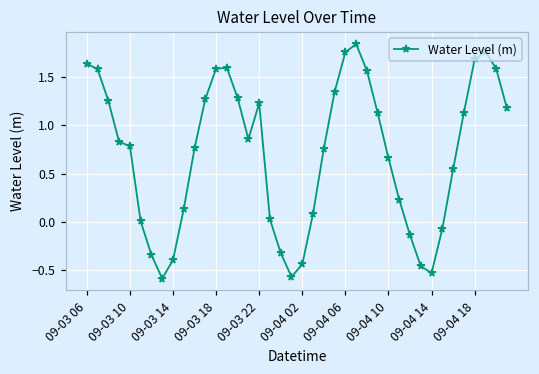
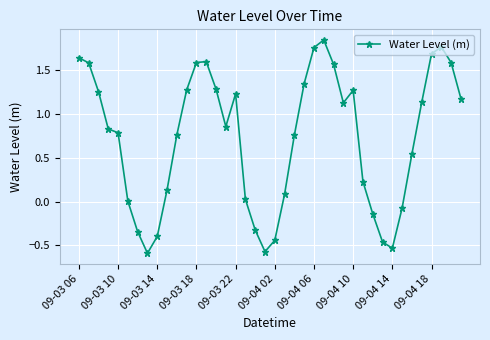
  {
    "09-03 06": 1.6,
    "09-03 10": 0.8,
    "09-03 14": -0.4,
    "09-03 18": 1.6,
    "09-03 22": 1.2,
    "09-04 02": -0.4,
    "09-04 06": 1.8,
-   "09-04 10": 0.7,
+   "09-04 10": 1.3,
    "09-04 14": -0.5
  }
